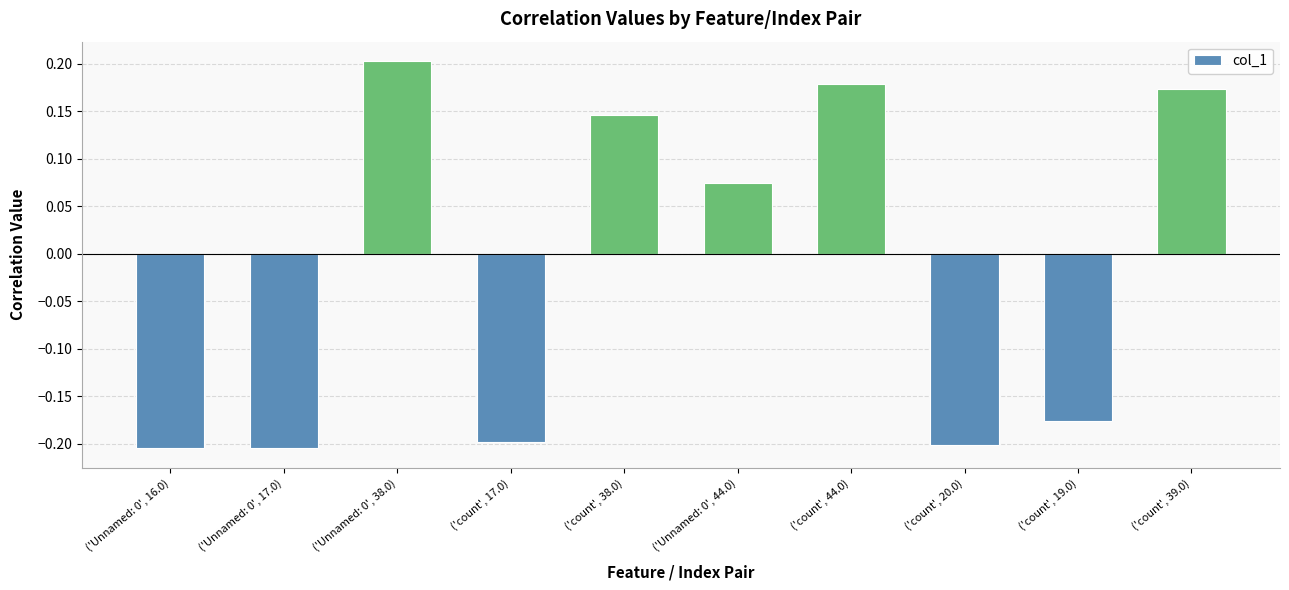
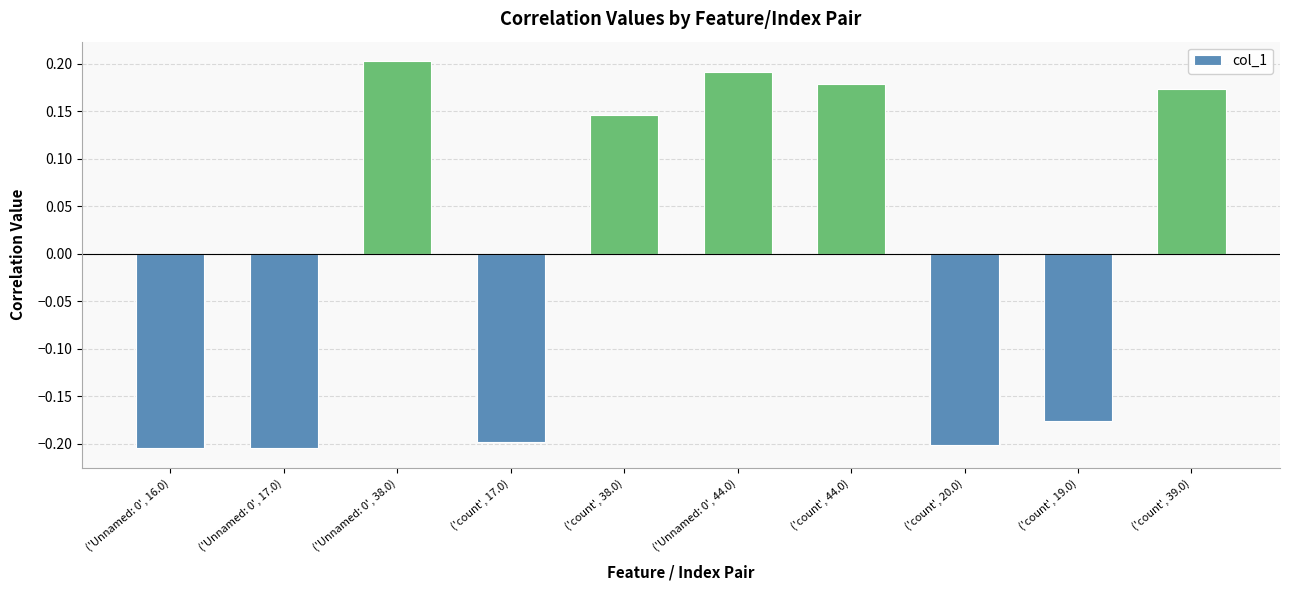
  {
    "('Unnamed: 0', 16.0)": -0.21,
    "('Unnamed: 0', 17.0)": -0.21,
    "('Unnamed: 0', 38.0)": 0.20,
    "('count', 17.0)": -0.20,
    "('count', 38.0)": 0.15,
-   "('Unnamed: 0', 44.0)": 0.07,
+   "('Unnamed: 0', 44.0)": 0.19,
    "('count', 44.0)": 0.18,
    "('count', 20.0)": -0.20,
    "('count', 19.0)": -0.18,
    "('count', 39.0)": 0.17
  }
